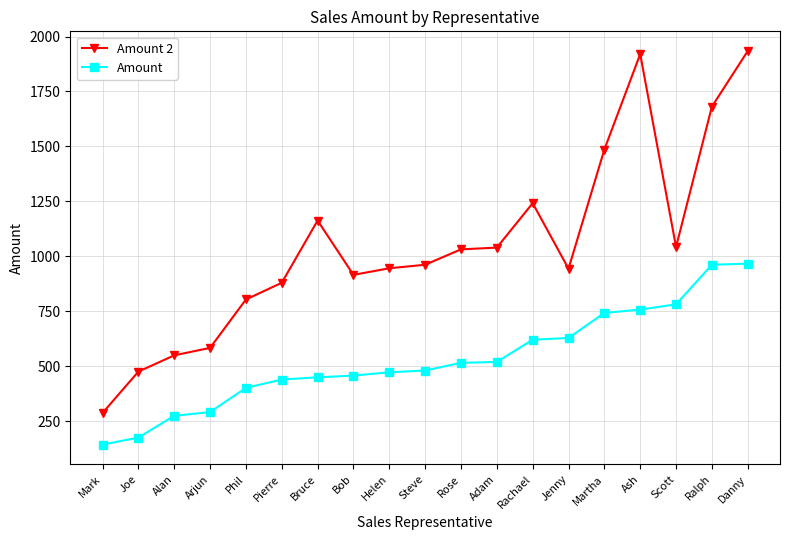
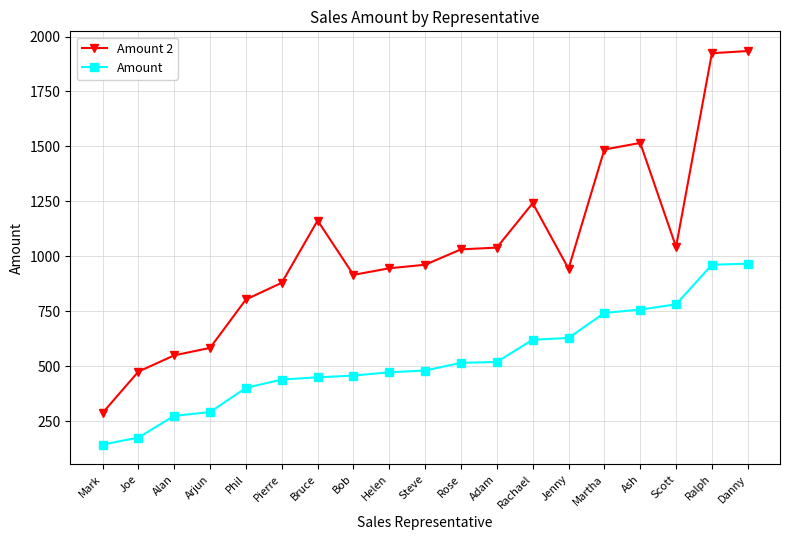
  {
    "Amount 2": {
      "Mark": 290,
      "Joe": 480,
      "Alan": 550,
      "Arjun": 580,
      "Phil": 800,
      "Pierre": 880,
      "Bruce": 1160,
      "Bob": 920,
      "Helen": 950,
      "Steve": 960,
      "Rose": 1030,
      "Adam": 1040,
      "Rachael": 1240,
      "Jenny": 940,
      "Martha": 1490,
-     "Ash": 1920,
+     "Ash": 1520,
      "Scott": 1040,
-     "Ralph": 1680,
+     "Ralph": 1920,
      "Danny": 1930
    },
    "Amount": {
      "Mark": 140,
      "Joe": 180,
      "Alan": 280,
      "Arjun": 290,
      "Phil": 400,
      "Pierre": 440,
      "Bruce": 450,
      "Bob": 460,
      "Helen": 470,
      "Steve": 480,
      "Rose": 520,
      "Adam": 520,
      "Rachael": 620,
      "Jenny": 630,
      "Martha": 740,
      "Ash": 760,
      "Scott": 780,
      "Ralph": 960,
      "Danny": 970
    }
  }
